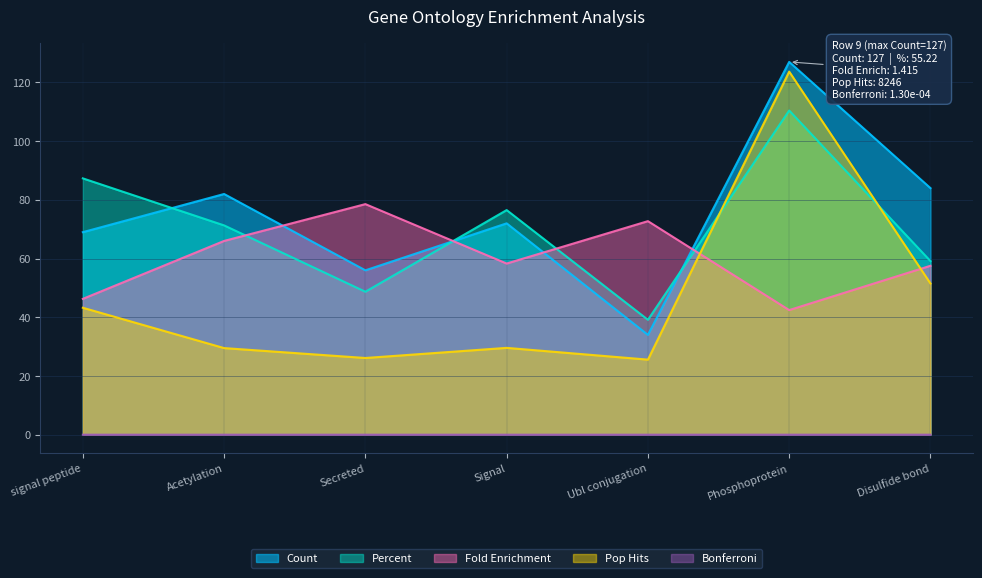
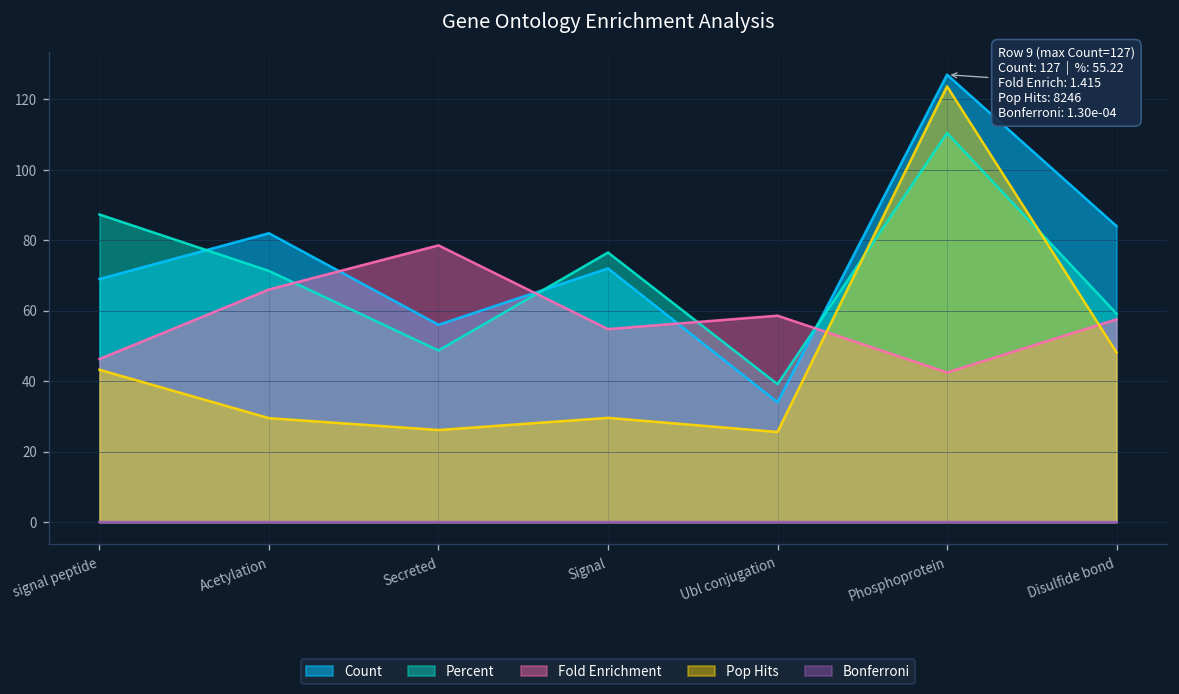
  {
    "Count": {
      "signal peptide": 69,
      "Acetylation": 82,
      "Secreted": 56,
      "Signal": 72,
      "Ubl conjugation": 34,
      "Disulfide bond": 84
    },
    "Percent": {
      "signal peptide": 87,
      "Acetylation": 71,
      "Secreted": 49,
      "Signal": 77,
      "Ubl conjugation": 39,
      "Phosphoprotein": 110,
      "Disulfide bond": 59
    },
    "Fold Enrichment": {
      "signal peptide": 46,
      "Acetylation": 66,
      "Secreted": 79,
-     "Signal": 58,
-     "Ubl conjugation": 73,
+     "Signal": 55,
+     "Ubl conjugation": 59,
      "Phosphoprotein": 42,
      "Disulfide bond": 58
    },
    "Pop Hits": {
      "signal peptide": 43,
      "Acetylation": 30,
      "Secreted": 26,
      "Signal": 30,
      "Ubl conjugation": 26,
-     "Disulfide bond": 52
+     "Disulfide bond": 48
    },
    "Bonferroni": {
      "signal peptide": 0,
      "Acetylation": 0,
      "Secreted": 0,
      "Signal": 0,
      "Ubl conjugation": 0,
      "Phosphoprotein": 0,
      "Disulfide bond": 0
    }
  }
